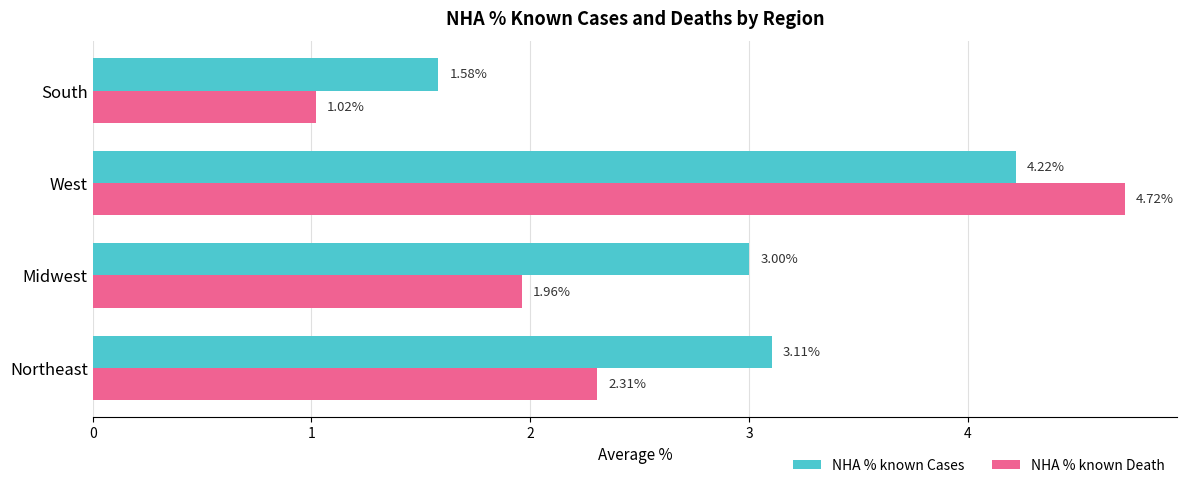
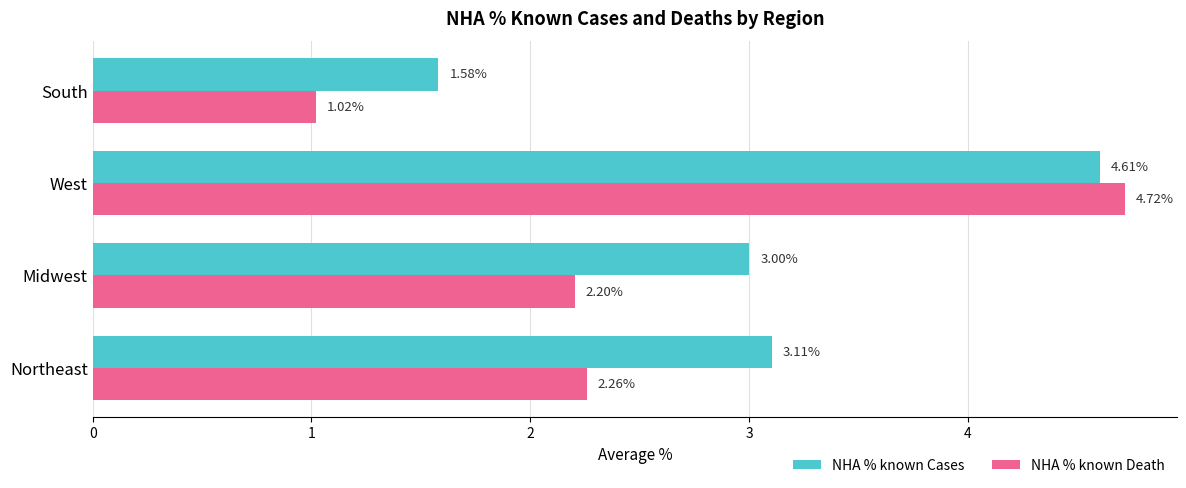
  {
    "NHA % known Cases": {
      "South": "1.58%",
-     "West": "4.22%",
+     "West": "4.61%",
      "Midwest": "3.00%",
      "Northeast": "3.11%"
    },
    "NHA % known Death": {
      "South": "1.02%",
      "West": "4.72%",
-     "Midwest": "1.96%",
-     "Northeast": "2.31%"
+     "Midwest": "2.20%",
+     "Northeast": "2.26%"
    }
  }
